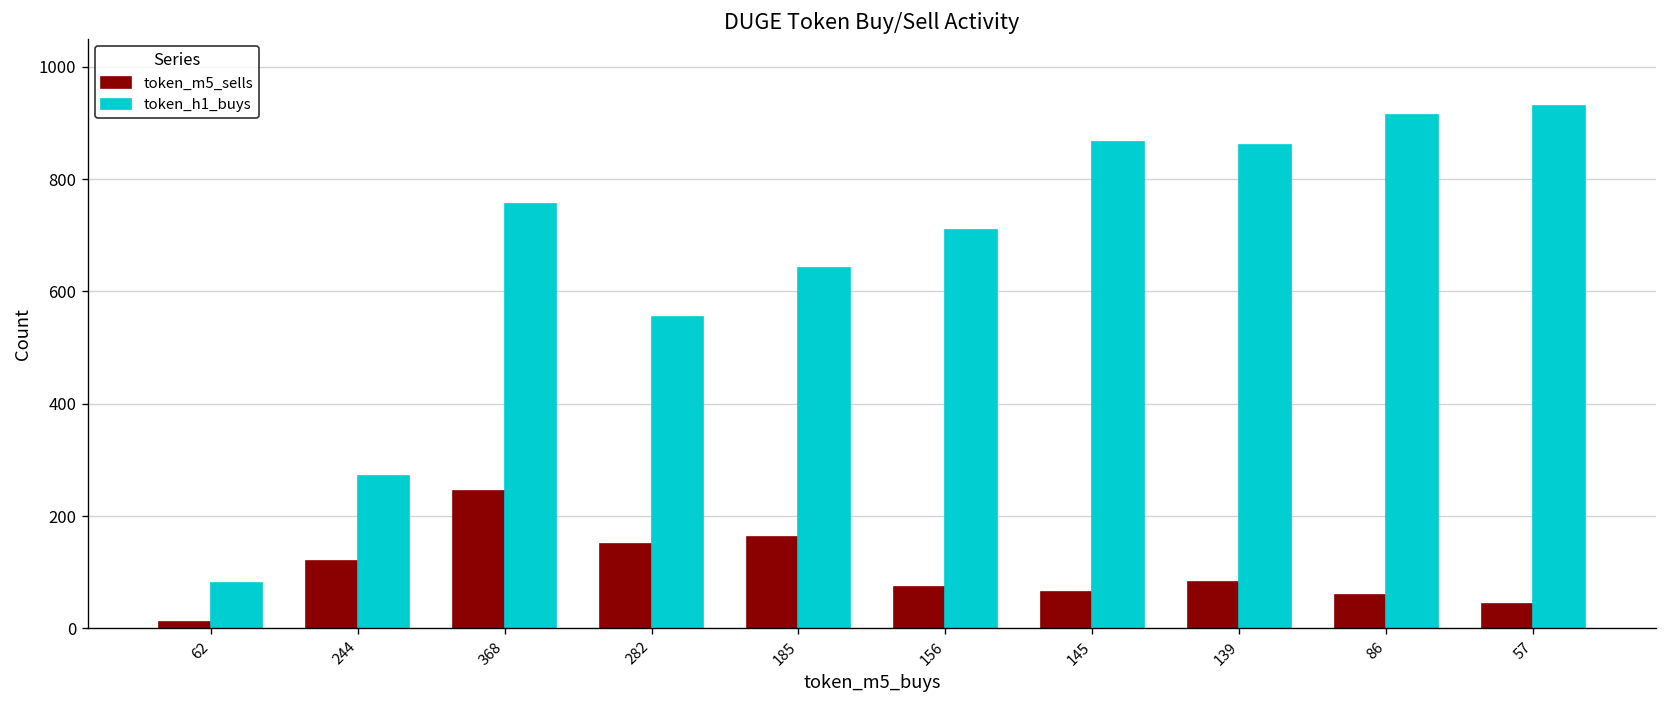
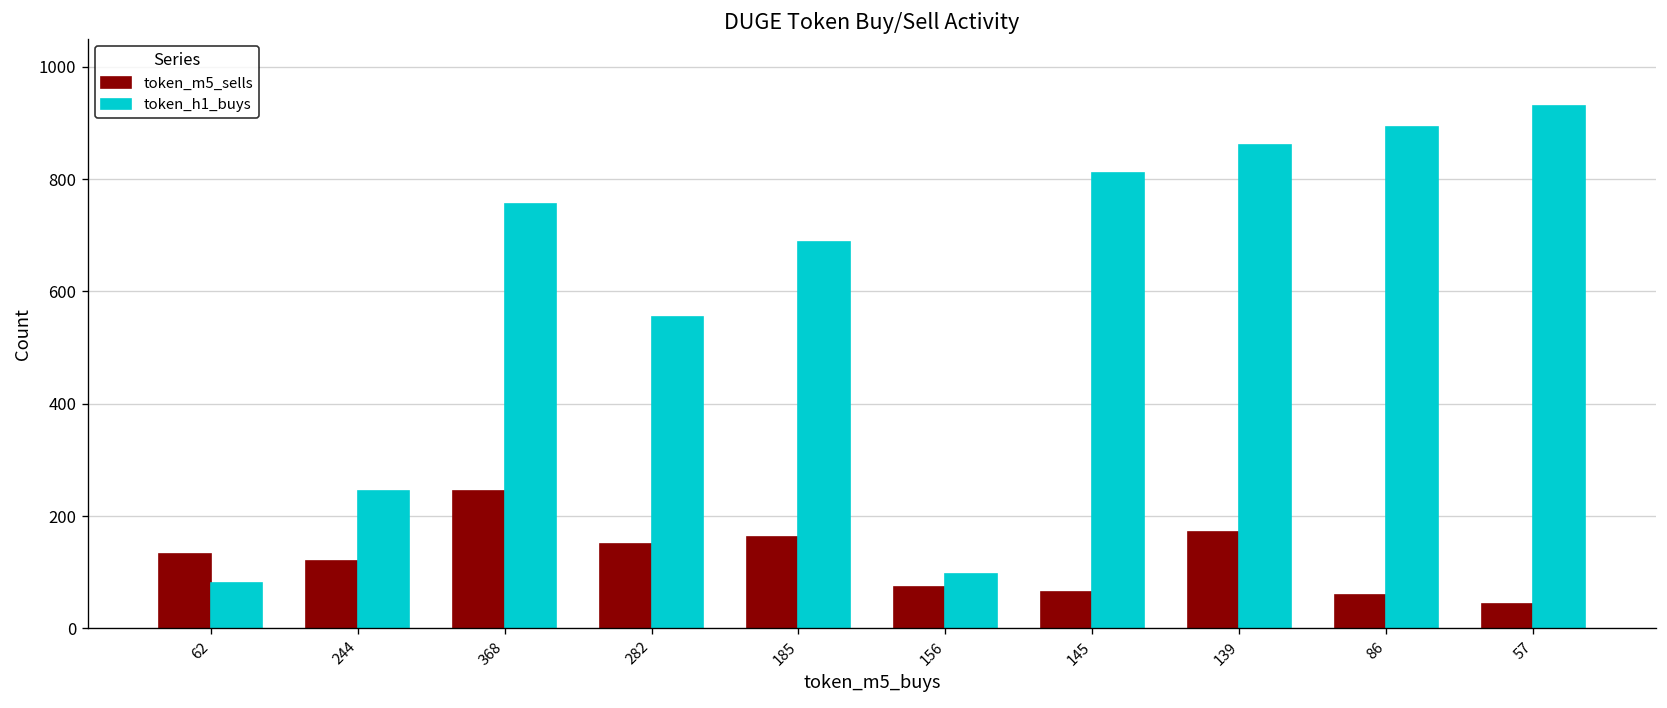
  {
    "token_m5_sells": {
-     "62": 10,
+     "62": 130,
      "244": 120,
      "368": 250,
      "282": 150,
      "185": 160,
      "156": 70,
      "145": 70,
-     "139": 80,
+     "139": 170,
      "86": 60,
      "57": 40
    },
    "token_h1_buys": {
      "62": 80,
-     "244": 270,
+     "244": 240,
      "368": 760,
      "282": 560,
-     "185": 640,
-     "156": 710,
-     "145": 870,
+     "185": 690,
+     "156": 100,
+     "145": 810,
      "139": 860,
-     "86": 910,
+     "86": 890,
      "57": 930
    }
  }
